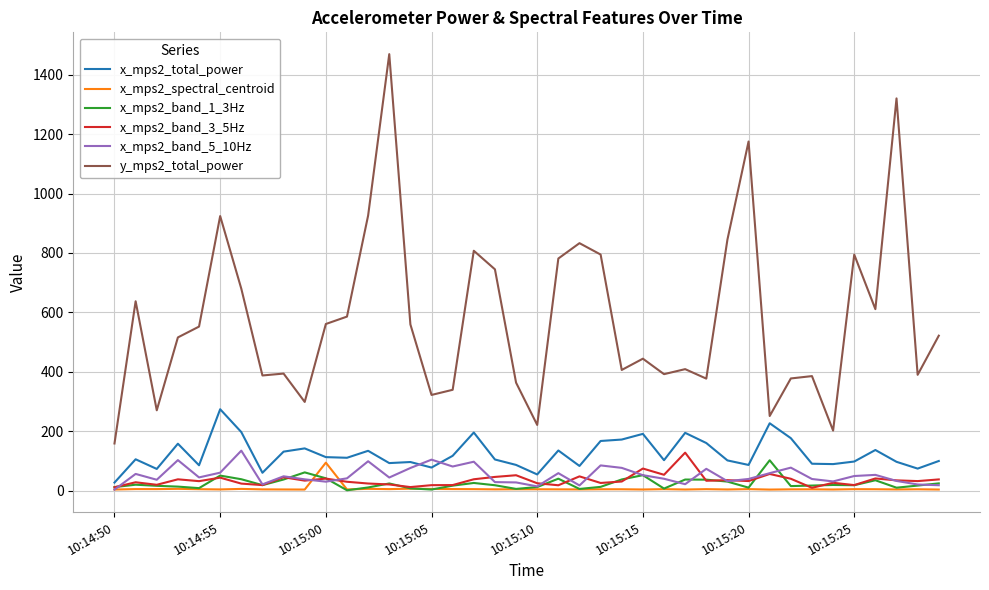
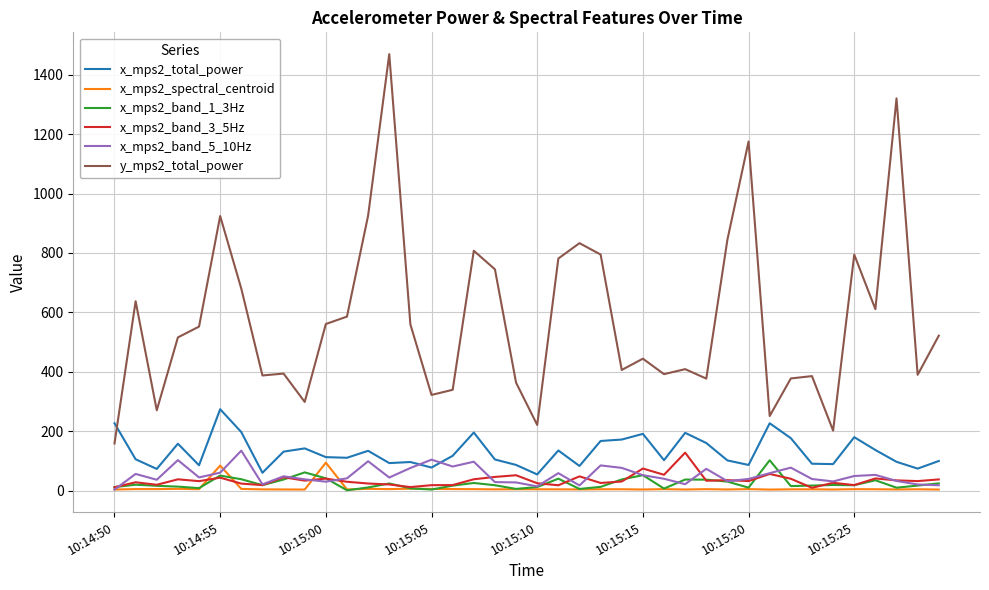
  {
    "x_mps2_total_power": {
-     "10:14:50": 30,
+     "10:14:50": 230,
      "10:14:55": 270,
      "10:15:00": 110,
      "10:15:05": 80,
      "10:15:10": 50,
      "10:15:15": 190,
      "10:15:20": 90,
-     "10:15:25": 100
+     "10:15:25": 180
    },
    "x_mps2_spectral_centroid": {
-     "10:14:55": 0,
+     "10:14:55": 80,
      "10:15:00": 90,
      "10:15:15": 0,
      "10:15:25": 10
    },
    "x_mps2_band_3_5Hz": {
      "10:15:05": 20,
      "10:15:10": 30,
      "10:15:15": 70
    },
    "x_mps2_band_5_10Hz": {
      "10:14:55": 60,
      "10:15:00": 30,
      "10:15:05": 100,
      "10:15:25": 50
    },
    "y_mps2_total_power": {
      "10:14:50": 160,
      "10:14:55": 920,
      "10:15:00": 560,
      "10:15:05": 320,
      "10:15:10": 220,
      "10:15:15": 440,
      "10:15:20": 1180,
      "10:15:25": 790
    }
  }
